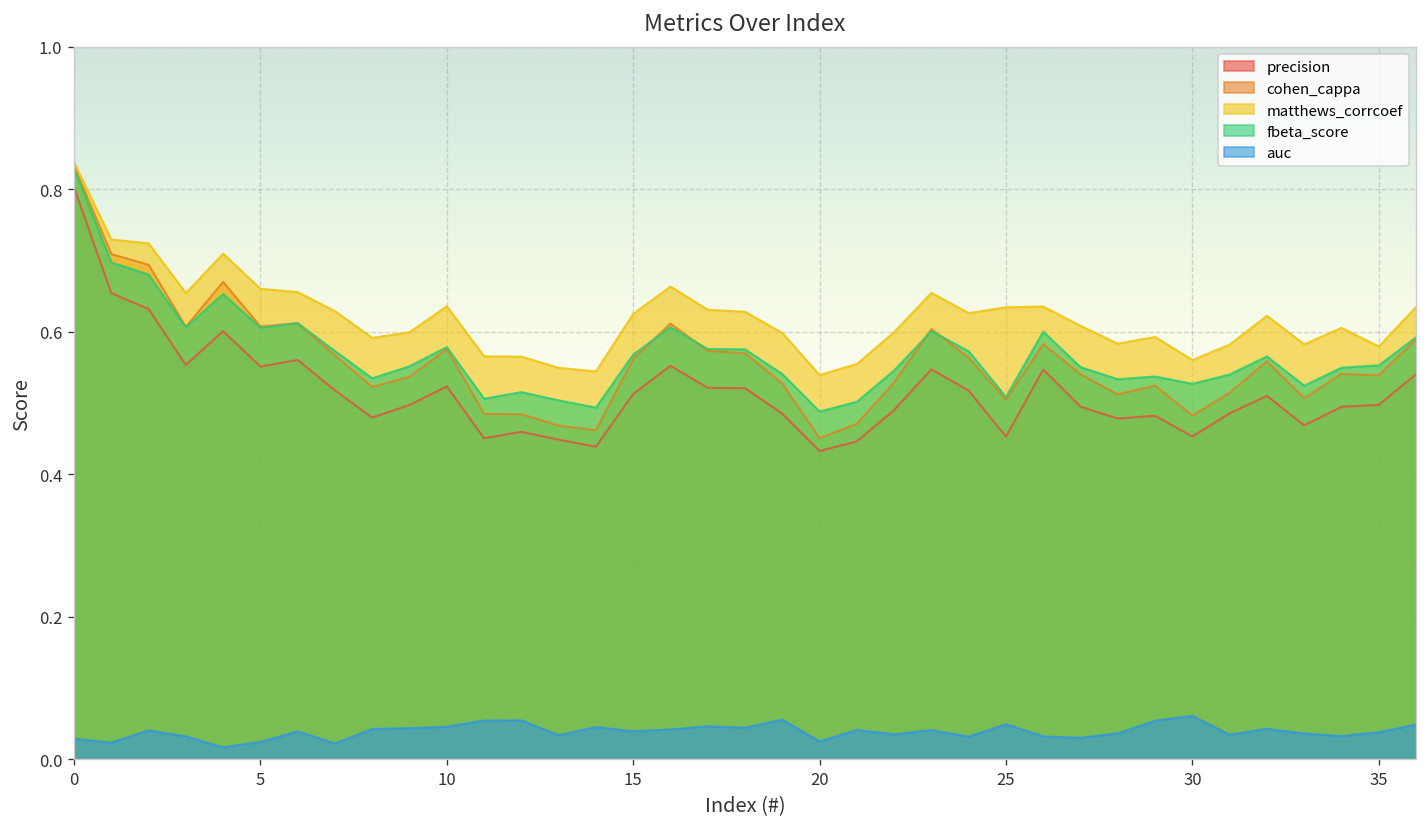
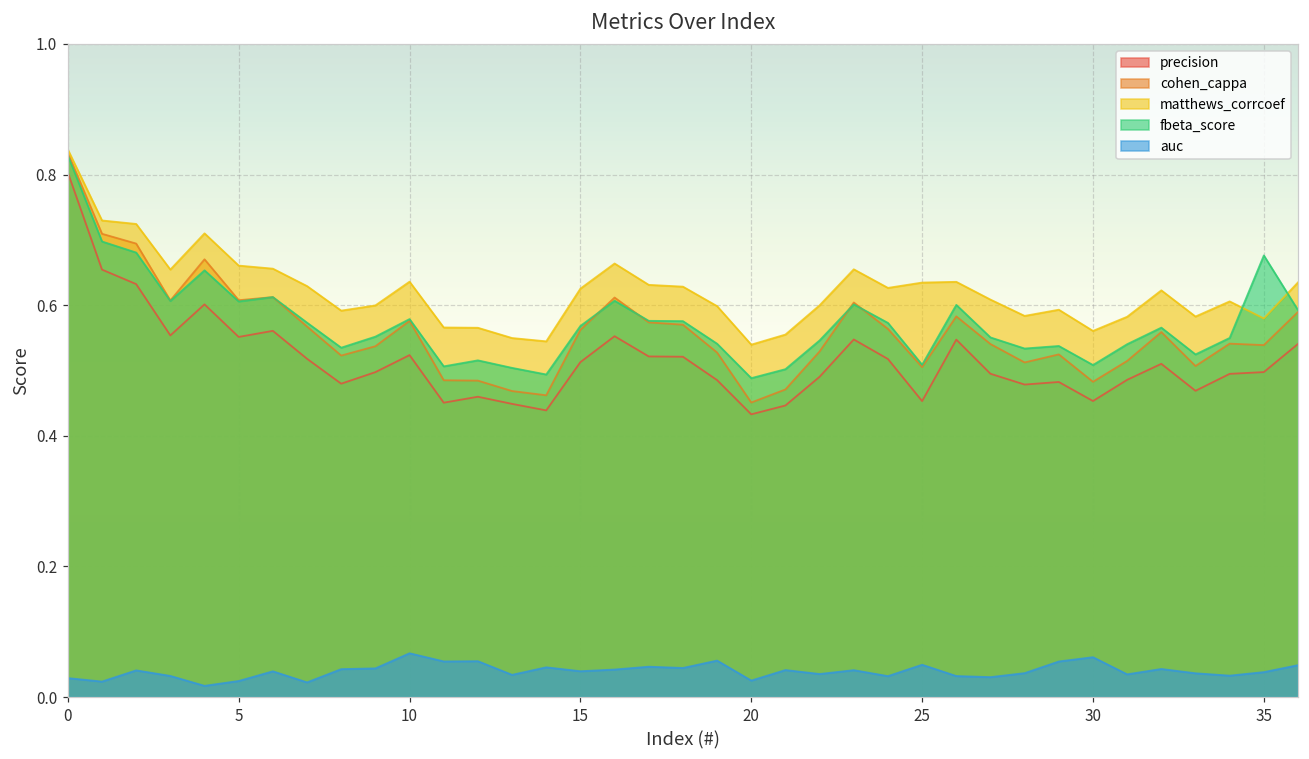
  {
    "matthews_corrcoef": {
      "0": 0.84,
      "5": 0.66,
      "10": 0.64,
      "15": 0.63,
      "20": 0.54,
      "25": 0.63,
      "30": 0.56,
      "35": 0.58
    },
    "fbeta_score": {
      "15": 0.57,
      "20": 0.49,
-     "30": 0.53,
-     "35": 0.55
+     "30": 0.51,
+     "35": 0.68
    },
    "auc": {
      "0": 0.03,
      "5": 0.02,
-     "10": 0.05,
+     "10": 0.07,
      "15": 0.04,
      "20": 0.03,
      "25": 0.05,
      "30": 0.06,
      "35": 0.04
    }
  }
